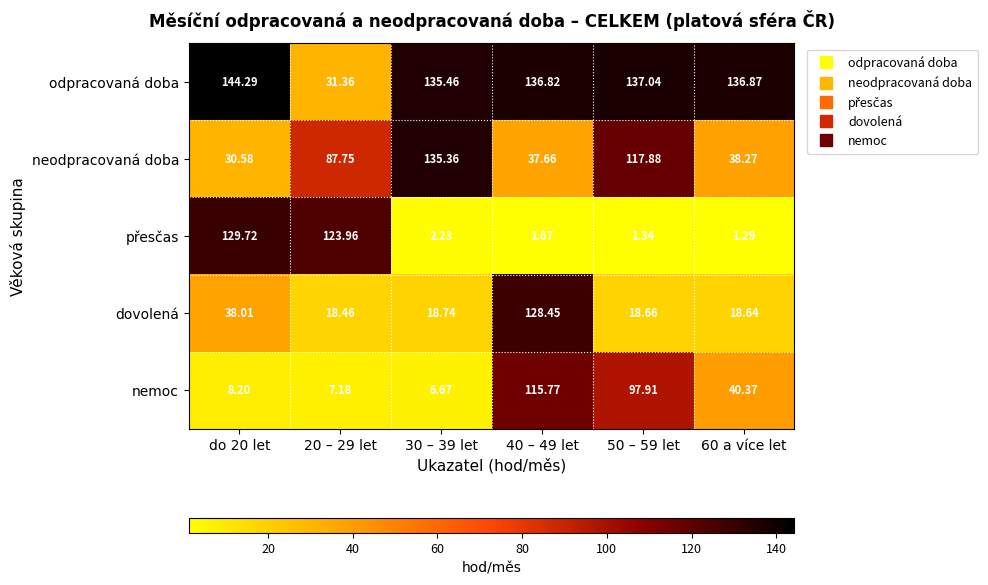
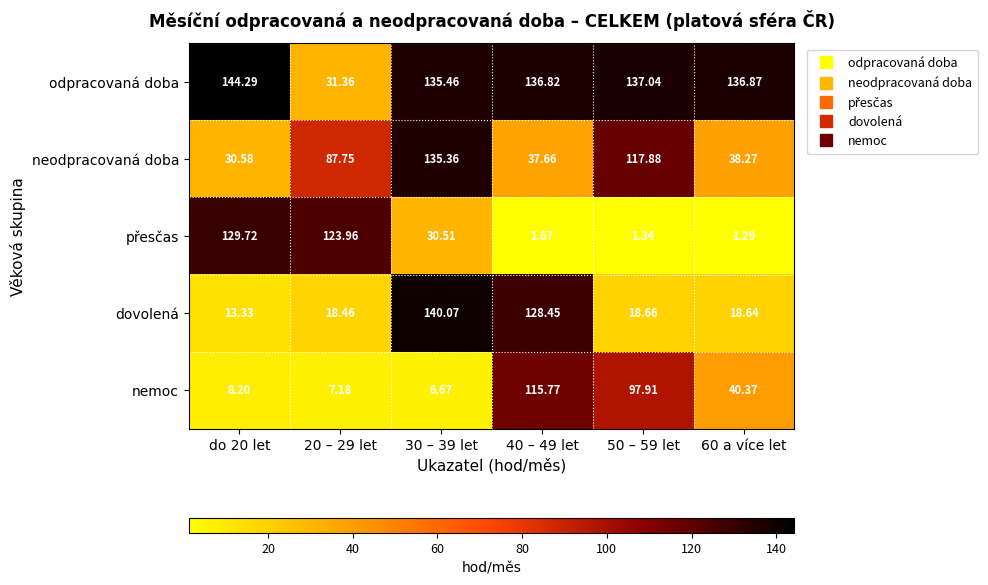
  {
    "odpracovaná doba": {
      "do 20 let": 144.29,
      "20 – 29 let": 31.36,
      "30 – 39 let": 135.46,
      "40 – 49 let": 136.82,
      "50 – 59 let": 137.04,
      "60 a více let": 136.87
    },
    "neodpracovaná doba": {
      "do 20 let": 30.58,
      "20 – 29 let": 87.75,
      "30 – 39 let": 135.36,
      "40 – 49 let": 37.66,
      "50 – 59 let": 117.88,
      "60 a více let": 38.27
    },
    "přesčas": {
      "do 20 let": 129.72,
      "20 – 29 let": 123.96,
-     "30 – 39 let": 2.23,
+     "30 – 39 let": 30.51,
      "40 – 49 let": 1.67,
      "50 – 59 let": 1.34,
      "60 a více let": 1.29
    },
    "dovolená": {
-     "do 20 let": 38.01,
+     "do 20 let": 13.33,
      "20 – 29 let": 18.46,
-     "30 – 39 let": 18.74,
+     "30 – 39 let": 140.07,
      "40 – 49 let": 128.45,
      "50 – 59 let": 18.66,
      "60 a více let": 18.64
    },
    "nemoc": {
      "do 20 let": 8.20,
      "20 – 29 let": 7.18,
      "30 – 39 let": 6.67,
      "40 – 49 let": 115.77,
      "50 – 59 let": 97.91,
      "60 a více let": 40.37
    }
  }
